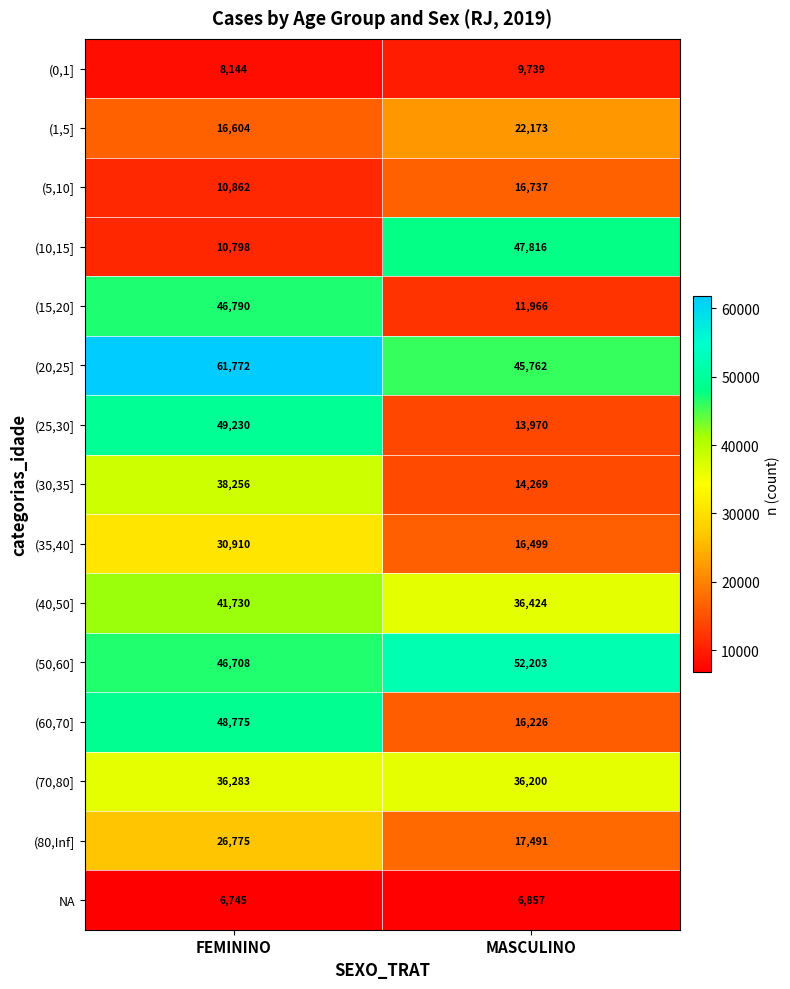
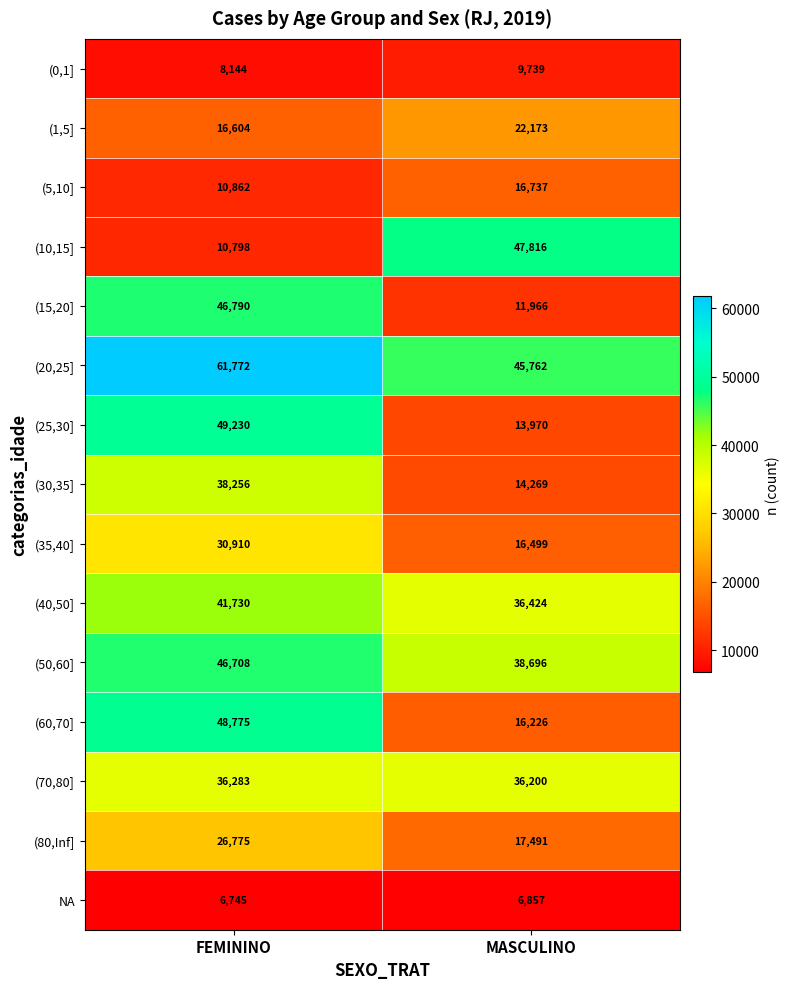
  {
    "(0,1]": {
      "FEMININO": "8,144",
      "MASCULINO": "9,739"
    },
    "(1,5]": {
      "FEMININO": "16,604",
      "MASCULINO": "22,173"
    },
    "(5,10]": {
      "FEMININO": "10,862",
      "MASCULINO": "16,737"
    },
    "(10,15]": {
      "FEMININO": "10,798",
      "MASCULINO": "47,816"
    },
    "(15,20]": {
      "FEMININO": "46,790",
      "MASCULINO": "11,966"
    },
    "(20,25]": {
      "FEMININO": "61,772",
      "MASCULINO": "45,762"
    },
    "(25,30]": {
      "FEMININO": "49,230",
      "MASCULINO": "13,970"
    },
    "(30,35]": {
      "FEMININO": "38,256",
      "MASCULINO": "14,269"
    },
    "(35,40]": {
      "FEMININO": "30,910",
      "MASCULINO": "16,499"
    },
    "(40,50]": {
      "FEMININO": "41,730",
      "MASCULINO": "36,424"
    },
    "(50,60]": {
      "FEMININO": "46,708",
-     "MASCULINO": "52,203"
+     "MASCULINO": "38,696"
    },
    "(60,70]": {
      "FEMININO": "48,775",
      "MASCULINO": "16,226"
    },
    "(70,80]": {
      "FEMININO": "36,283",
      "MASCULINO": "36,200"
    },
    "(80,Inf]": {
      "FEMININO": "26,775",
      "MASCULINO": "17,491"
    },
    "NA": {
      "FEMININO": "6,745",
      "MASCULINO": "6,857"
    }
  }
